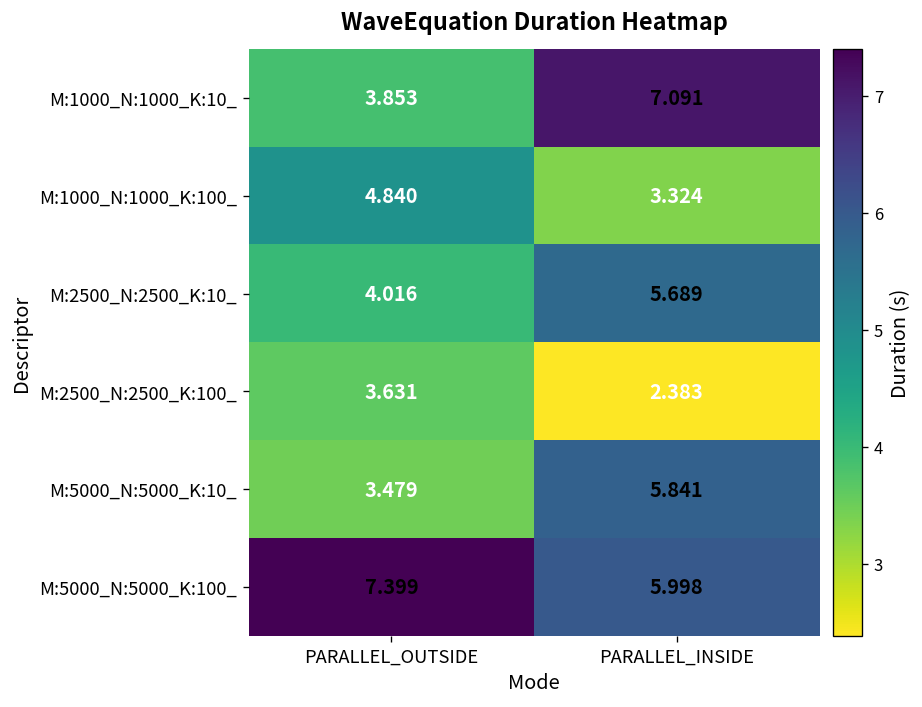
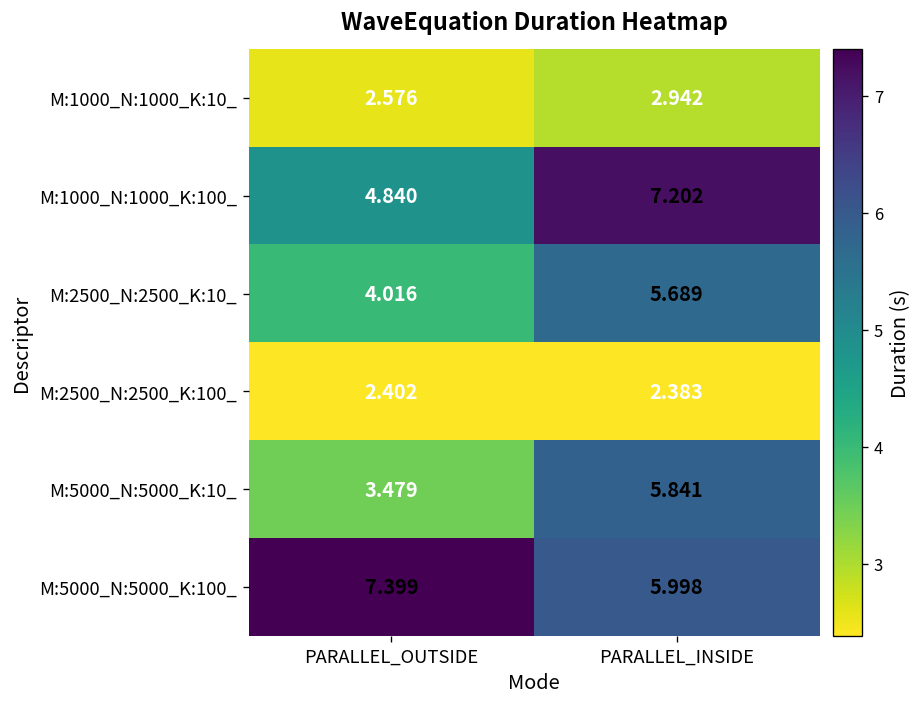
  {
    "M:1000_N:1000_K:10_": {
-     "PARALLEL_OUTSIDE": 3.853,
-     "PARALLEL_INSIDE": 7.091
+     "PARALLEL_OUTSIDE": 2.576,
+     "PARALLEL_INSIDE": 2.942
    },
    "M:1000_N:1000_K:100_": {
      "PARALLEL_OUTSIDE": 4.840,
-     "PARALLEL_INSIDE": 3.324
+     "PARALLEL_INSIDE": 7.202
    },
    "M:2500_N:2500_K:10_": {
      "PARALLEL_OUTSIDE": 4.016,
      "PARALLEL_INSIDE": 5.689
    },
    "M:2500_N:2500_K:100_": {
-     "PARALLEL_OUTSIDE": 3.631,
+     "PARALLEL_OUTSIDE": 2.402,
      "PARALLEL_INSIDE": 2.383
    },
    "M:5000_N:5000_K:10_": {
      "PARALLEL_OUTSIDE": 3.479,
      "PARALLEL_INSIDE": 5.841
    },
    "M:5000_N:5000_K:100_": {
      "PARALLEL_OUTSIDE": 7.399,
      "PARALLEL_INSIDE": 5.998
    }
  }
